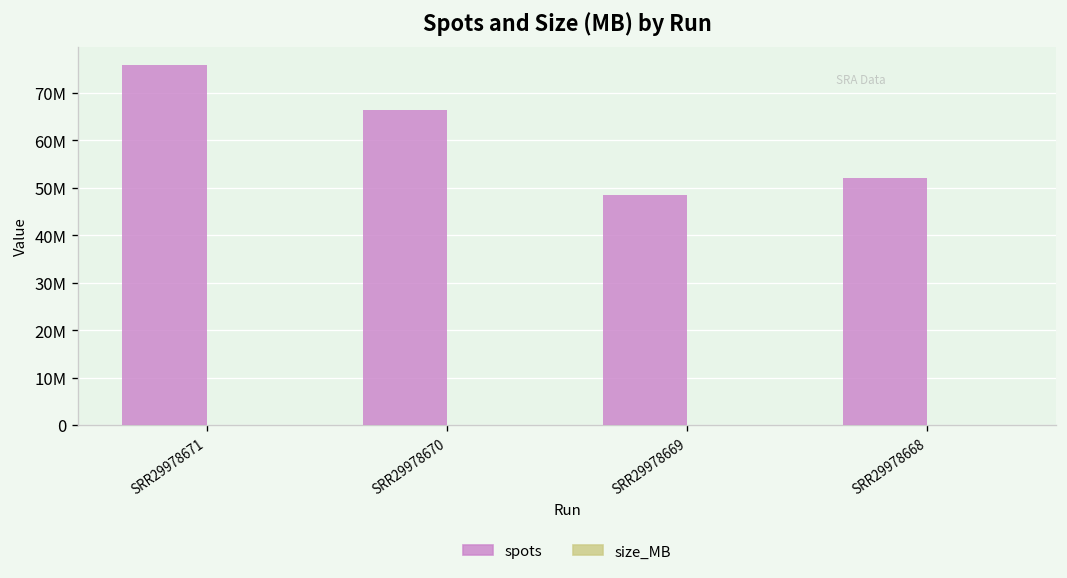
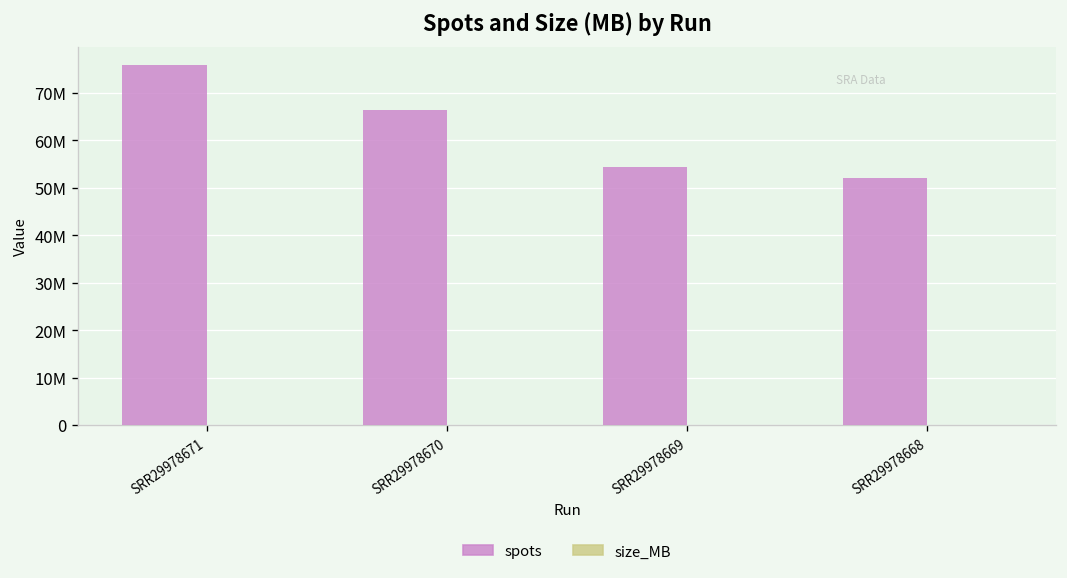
  {
    "spots": {
      "SRR29978671": 76000000,
      "SRR29978670": 66000000,
-     "SRR29978669": 48000000,
+     "SRR29978669": 54000000,
      "SRR29978668": 52000000
    }
  }
